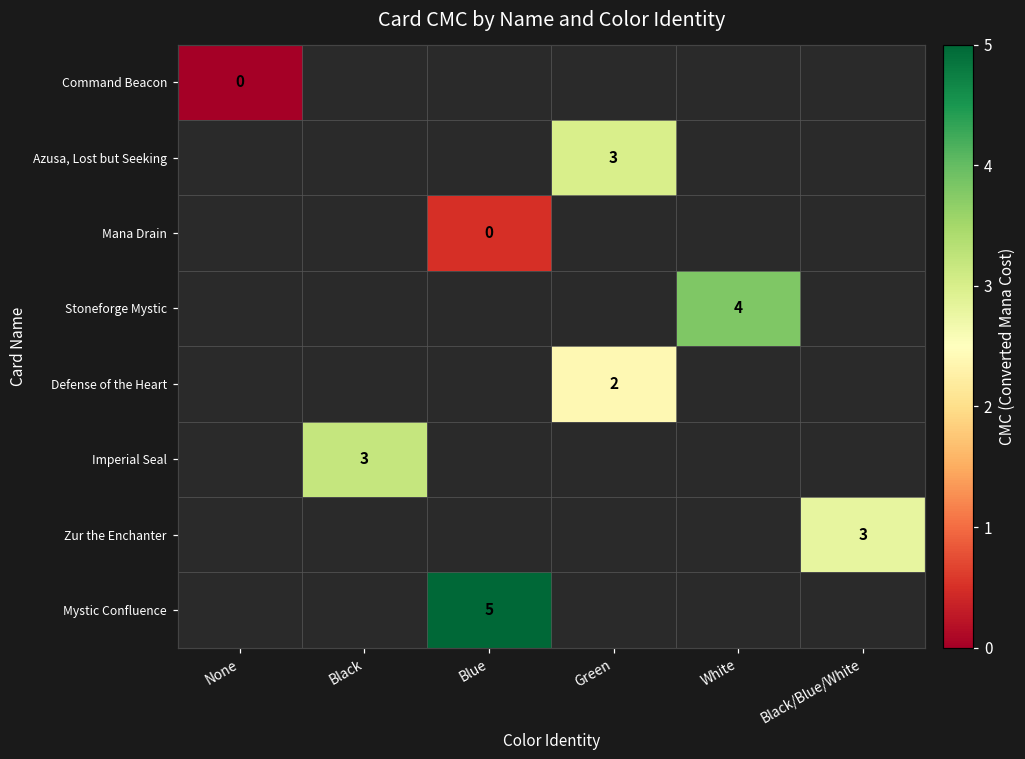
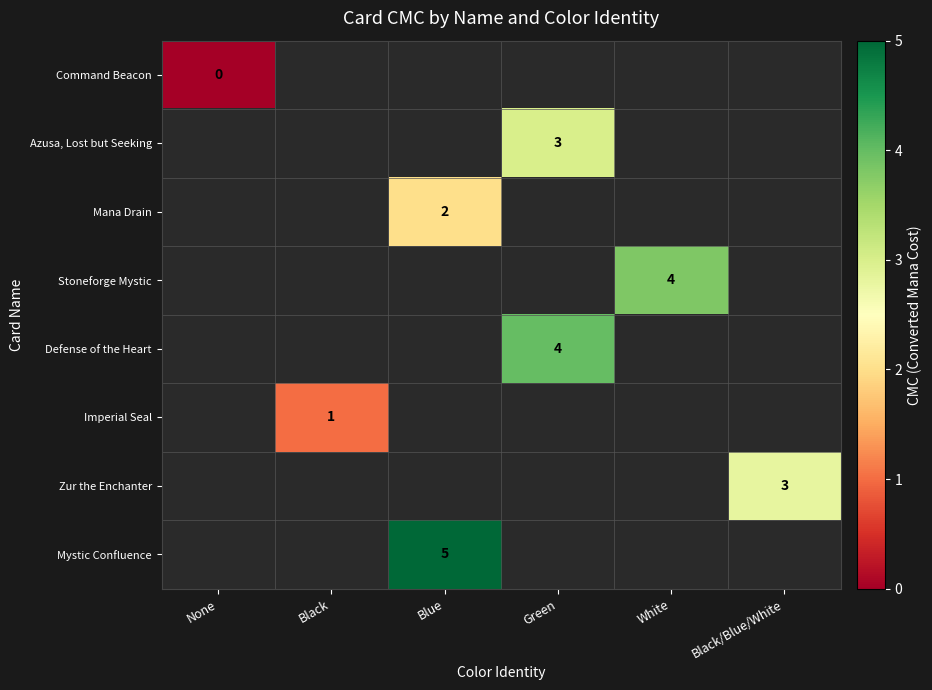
  {
    "Command Beacon": {
      "None": 0
    },
    "Azusa, Lost but Seeking": {
      "Green": 3
    },
    "Mana Drain": {
-     "Blue": 0
+     "Blue": 2
    },
    "Stoneforge Mystic": {
      "White": 4
    },
    "Defense of the Heart": {
-     "Green": 2
+     "Green": 4
    },
    "Imperial Seal": {
-     "Black": 3
+     "Black": 1
    },
    "Zur the Enchanter": {
      "Black/Blue/White": 3
    },
    "Mystic Confluence": {
      "Blue": 5
    }
  }
